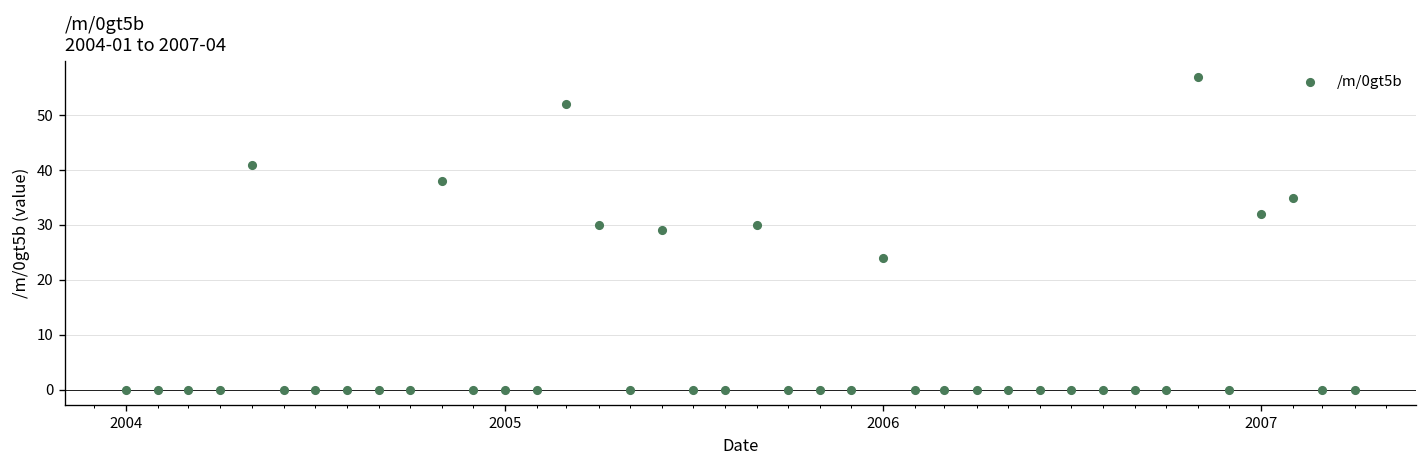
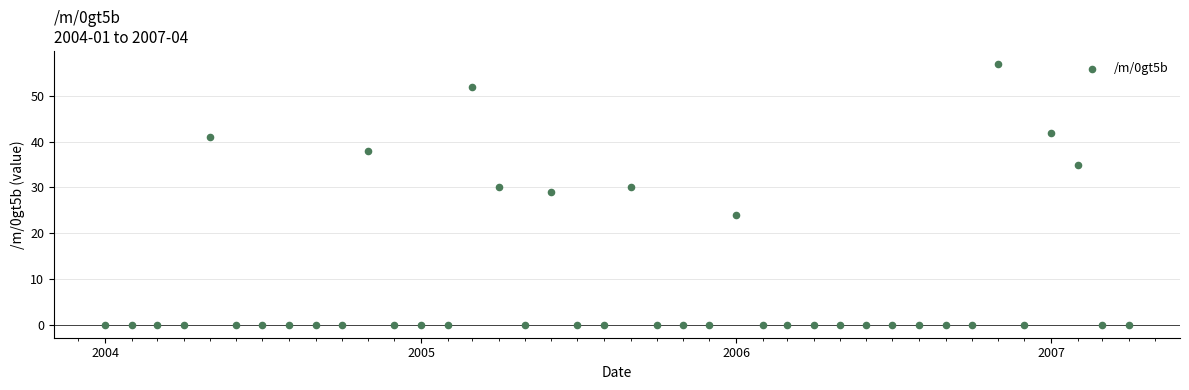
  {
-   "2007": 32
+   "2007": 42
  }
